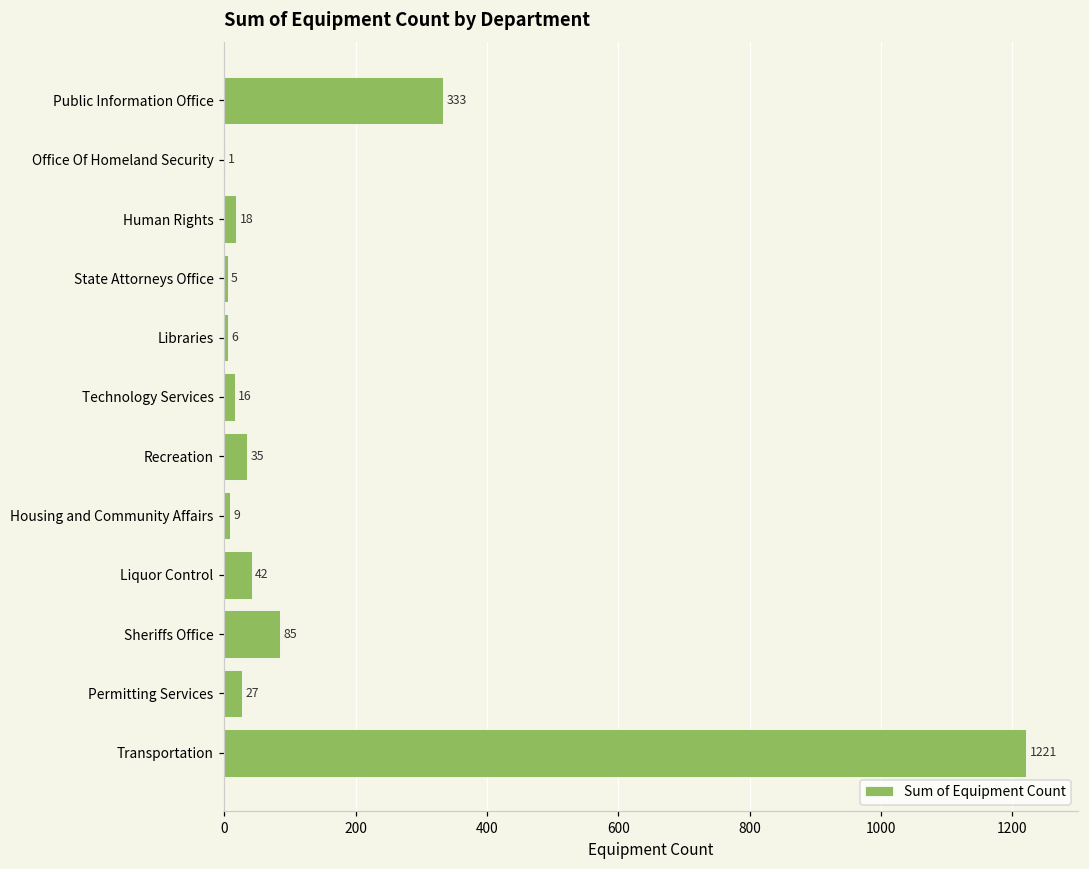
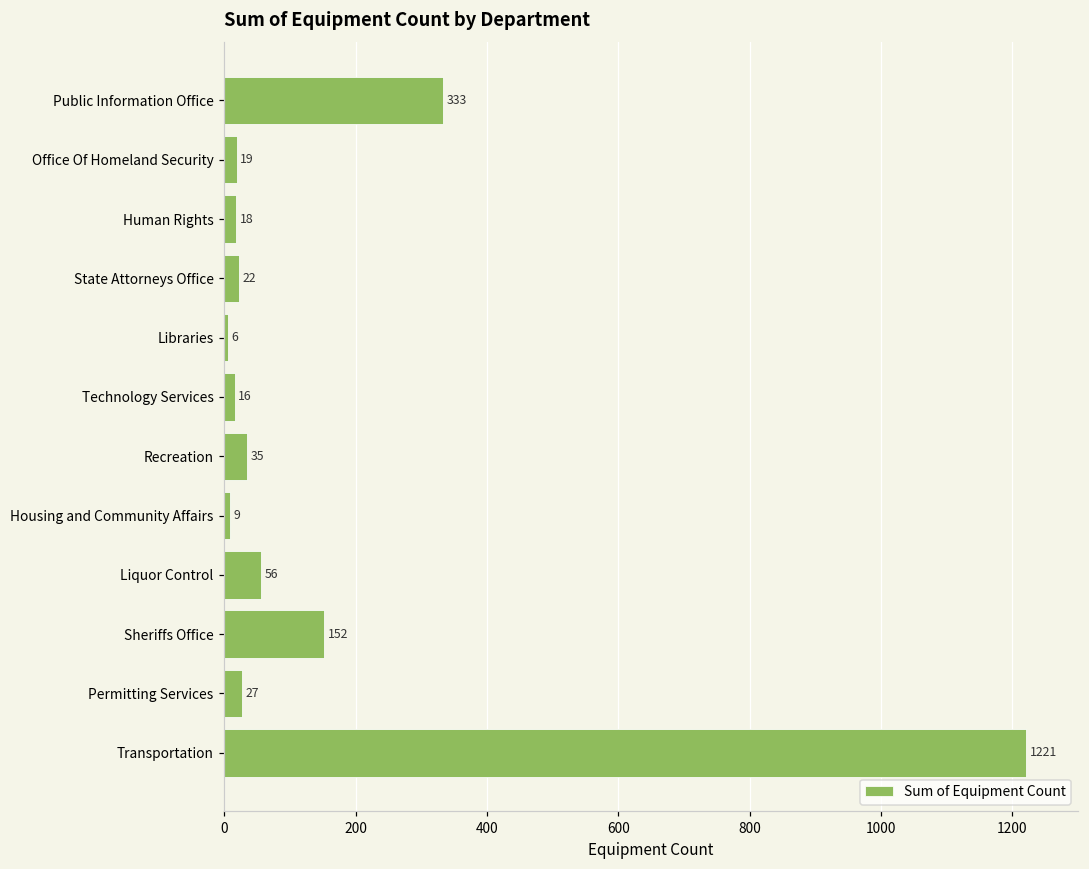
  {
    "Public Information Office": 333,
-   "Office Of Homeland Security": 1,
+   "Office Of Homeland Security": 19,
    "Human Rights": 18,
-   "State Attorneys Office": 5,
+   "State Attorneys Office": 22,
    "Libraries": 6,
    "Technology Services": 16,
    "Recreation": 35,
    "Housing and Community Affairs": 9,
-   "Liquor Control": 42,
-   "Sheriffs Office": 85,
+   "Liquor Control": 56,
+   "Sheriffs Office": 152,
    "Permitting Services": 27,
    "Transportation": 1221
  }
